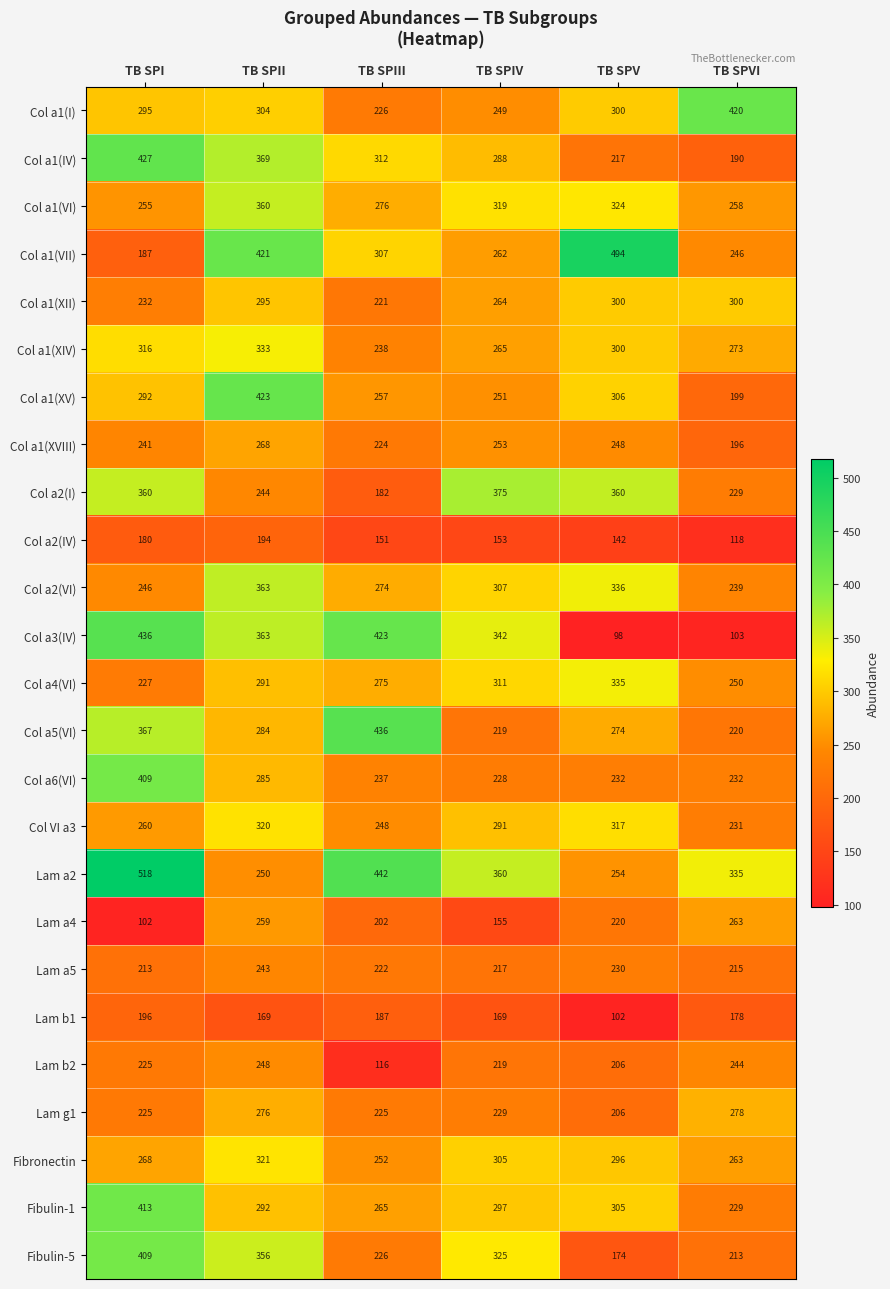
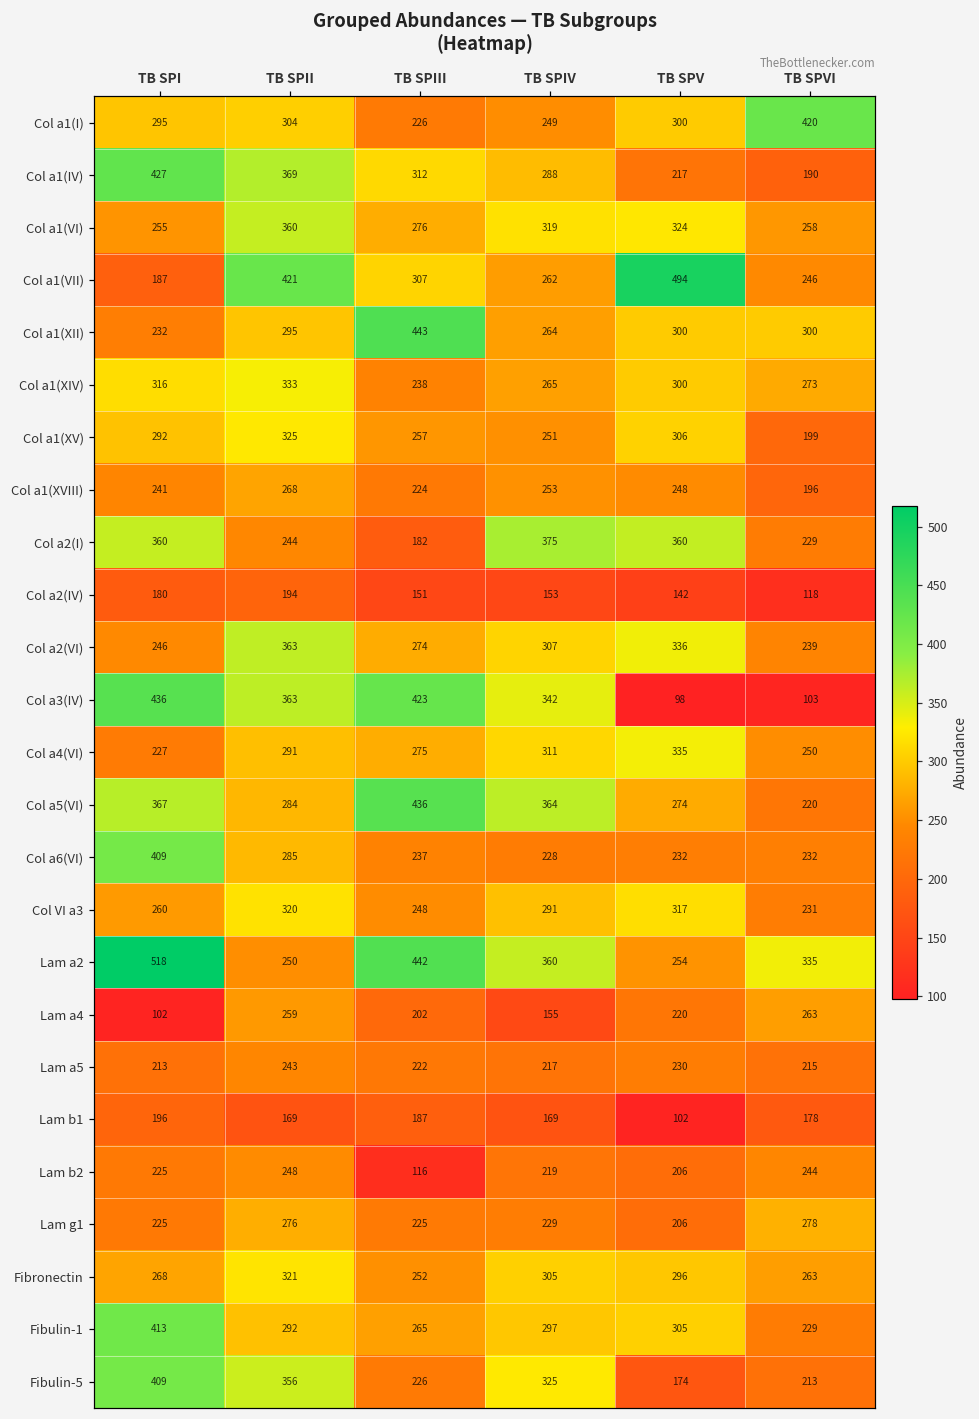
  {
    "Col a1(I)": {
      "TB SPI": 295,
      "TB SPII": 304,
      "TB SPIII": 226,
      "TB SPIV": 249,
      "TB SPV": 300,
      "TB SPVI": 420
    },
    "Col a1(IV)": {
      "TB SPI": 427,
      "TB SPII": 369,
      "TB SPIII": 312,
      "TB SPIV": 288,
      "TB SPV": 217,
      "TB SPVI": 190
    },
    "Col a1(VI)": {
      "TB SPI": 255,
      "TB SPII": 360,
      "TB SPIII": 276,
      "TB SPIV": 319,
      "TB SPV": 324,
      "TB SPVI": 258
    },
    "Col a1(VII)": {
      "TB SPI": 187,
      "TB SPII": 421,
      "TB SPIII": 307,
      "TB SPIV": 262,
      "TB SPV": 494,
      "TB SPVI": 246
    },
    "Col a1(XII)": {
      "TB SPI": 232,
      "TB SPII": 295,
-     "TB SPIII": 221,
+     "TB SPIII": 443,
      "TB SPIV": 264,
      "TB SPV": 300,
      "TB SPVI": 300
    },
    "Col a1(XIV)": {
      "TB SPI": 316,
      "TB SPII": 333,
      "TB SPIII": 238,
      "TB SPIV": 265,
      "TB SPV": 300,
      "TB SPVI": 273
    },
    "Col a1(XV)": {
      "TB SPI": 292,
-     "TB SPII": 423,
+     "TB SPII": 325,
      "TB SPIII": 257,
      "TB SPIV": 251,
      "TB SPV": 306,
      "TB SPVI": 199
    },
    "Col a1(XVIII)": {
      "TB SPI": 241,
      "TB SPII": 268,
      "TB SPIII": 224,
      "TB SPIV": 253,
      "TB SPV": 248,
      "TB SPVI": 196
    },
    "Col a2(I)": {
      "TB SPI": 360,
      "TB SPII": 244,
      "TB SPIII": 182,
      "TB SPIV": 375,
      "TB SPV": 360,
      "TB SPVI": 229
    },
    "Col a2(IV)": {
      "TB SPI": 180,
      "TB SPII": 194,
      "TB SPIII": 151,
      "TB SPIV": 153,
      "TB SPV": 142,
      "TB SPVI": 118
    },
    "Col a2(VI)": {
      "TB SPI": 246,
      "TB SPII": 363,
      "TB SPIII": 274,
      "TB SPIV": 307,
      "TB SPV": 336,
      "TB SPVI": 239
    },
    "Col a3(IV)": {
      "TB SPI": 436,
      "TB SPII": 363,
      "TB SPIII": 423,
      "TB SPIV": 342,
      "TB SPV": 98,
      "TB SPVI": 103
    },
    "Col a4(VI)": {
      "TB SPI": 227,
      "TB SPII": 291,
      "TB SPIII": 275,
      "TB SPIV": 311,
      "TB SPV": 335,
      "TB SPVI": 250
    },
    "Col a5(VI)": {
      "TB SPI": 367,
      "TB SPII": 284,
      "TB SPIII": 436,
-     "TB SPIV": 219,
+     "TB SPIV": 364,
      "TB SPV": 274,
      "TB SPVI": 220
    },
    "Col a6(VI)": {
      "TB SPI": 409,
      "TB SPII": 285,
      "TB SPIII": 237,
      "TB SPIV": 228,
      "TB SPV": 232,
      "TB SPVI": 232
    },
    "Col VI a3": {
      "TB SPI": 260,
      "TB SPII": 320,
      "TB SPIII": 248,
      "TB SPIV": 291,
      "TB SPV": 317,
      "TB SPVI": 231
    },
    "Lam a2": {
      "TB SPI": 518,
      "TB SPII": 250,
      "TB SPIII": 442,
      "TB SPIV": 360,
      "TB SPV": 254,
      "TB SPVI": 335
    },
    "Lam a4": {
      "TB SPI": 102,
      "TB SPII": 259,
      "TB SPIII": 202,
      "TB SPIV": 155,
      "TB SPV": 220,
      "TB SPVI": 263
    },
    "Lam a5": {
      "TB SPI": 213,
      "TB SPII": 243,
      "TB SPIII": 222,
      "TB SPIV": 217,
      "TB SPV": 230,
      "TB SPVI": 215
    },
    "Lam b1": {
      "TB SPI": 196,
      "TB SPII": 169,
      "TB SPIII": 187,
      "TB SPIV": 169,
      "TB SPV": 102,
      "TB SPVI": 178
    },
    "Lam b2": {
      "TB SPI": 225,
      "TB SPII": 248,
      "TB SPIII": 116,
      "TB SPIV": 219,
      "TB SPV": 206,
      "TB SPVI": 244
    },
    "Lam g1": {
      "TB SPI": 225,
      "TB SPII": 276,
      "TB SPIII": 225,
      "TB SPIV": 229,
      "TB SPV": 206,
      "TB SPVI": 278
    },
    "Fibronectin": {
      "TB SPI": 268,
      "TB SPII": 321,
      "TB SPIII": 252,
      "TB SPIV": 305,
      "TB SPV": 296,
      "TB SPVI": 263
    },
    "Fibulin-1": {
      "TB SPI": 413,
      "TB SPII": 292,
      "TB SPIII": 265,
      "TB SPIV": 297,
      "TB SPV": 305,
      "TB SPVI": 229
    },
    "Fibulin-5": {
      "TB SPI": 409,
      "TB SPII": 356,
      "TB SPIII": 226,
      "TB SPIV": 325,
      "TB SPV": 174,
      "TB SPVI": 213
    }
  }
